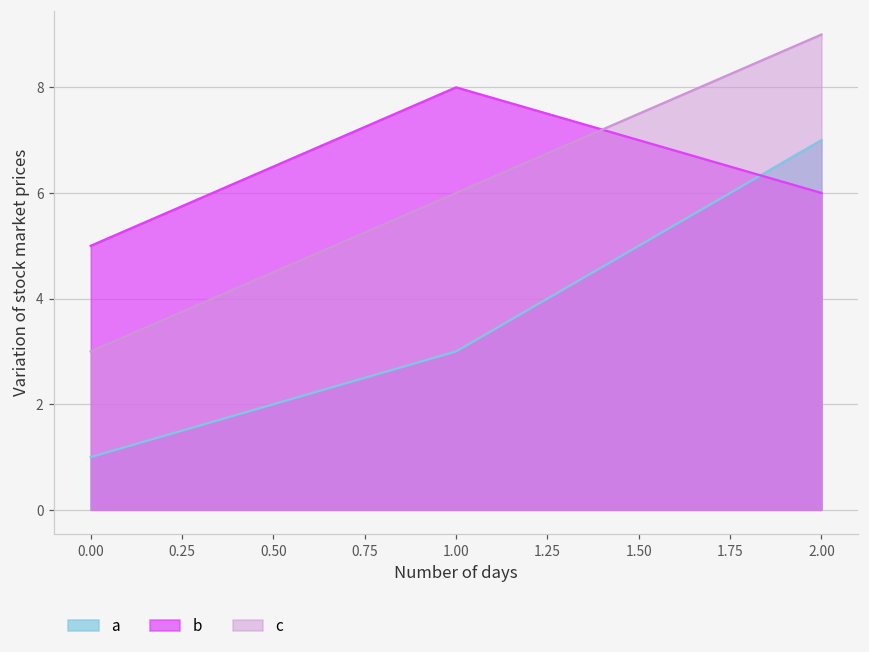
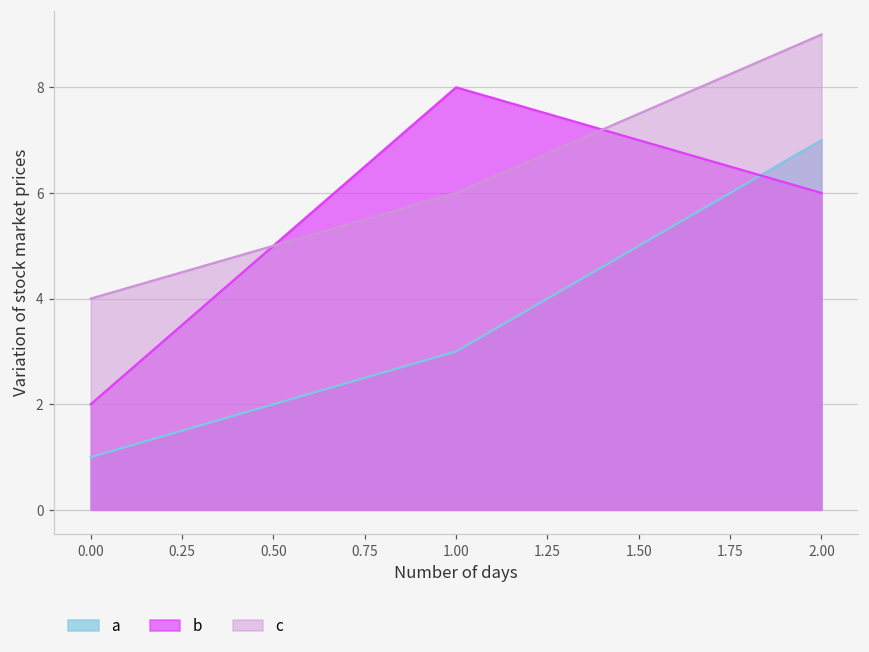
  {
    "a": {
      "0.00": 1,
      "1.00": 3,
      "2.00": 7
    },
    "b": {
-     "0.00": 5,
+     "0.00": 2,
      "1.00": 8,
      "2.00": 6
    },
    "c": {
-     "0.00": 3,
+     "0.00": 4,
      "1.00": 6,
      "2.00": 9
    }
  }
